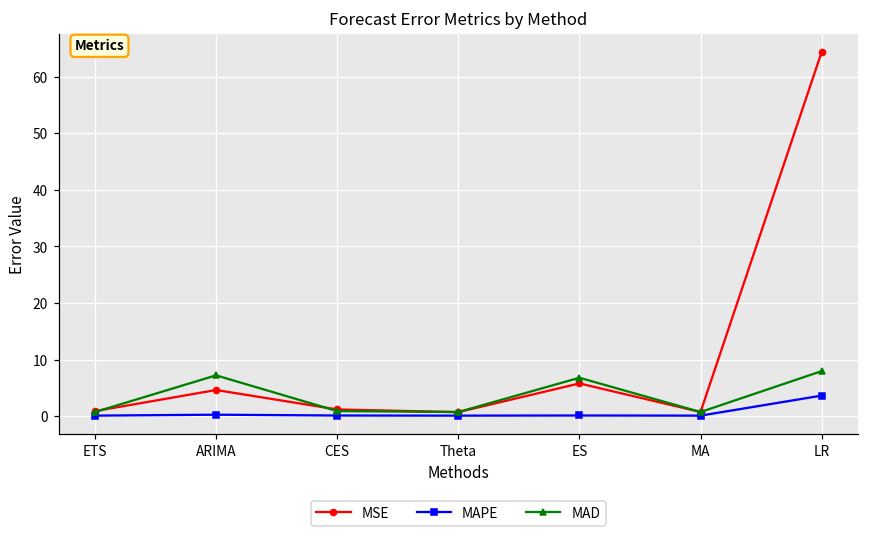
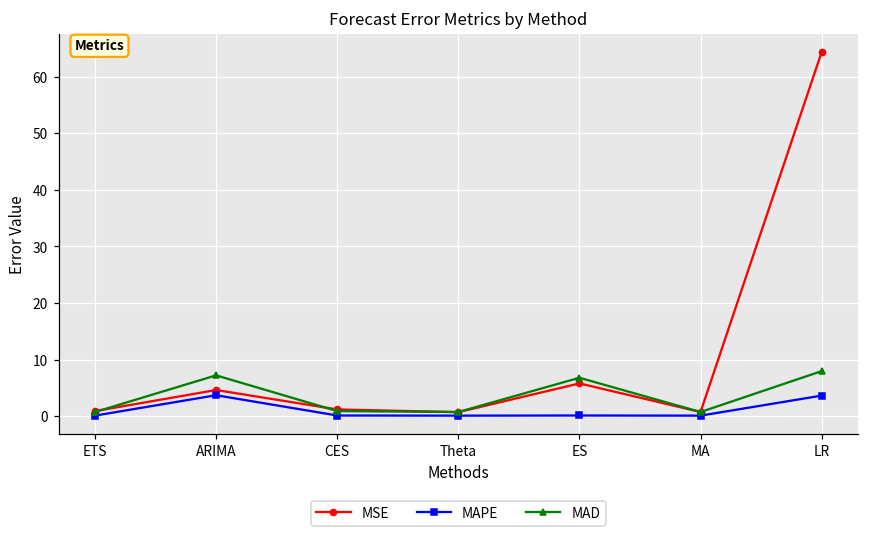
  {
    "MSE": {
      "ARIMA": 5,
      "ES": 6,
      "LR": 64
    },
    "MAPE": {
      "ETS": 0,
-     "ARIMA": 0,
+     "ARIMA": 4,
      "CES": 0,
      "Theta": 0,
      "ES": 0,
      "MA": 0,
      "LR": 4
    },
    "MAD": {
      "ARIMA": 7,
      "ES": 7,
      "LR": 8
    }
  }
